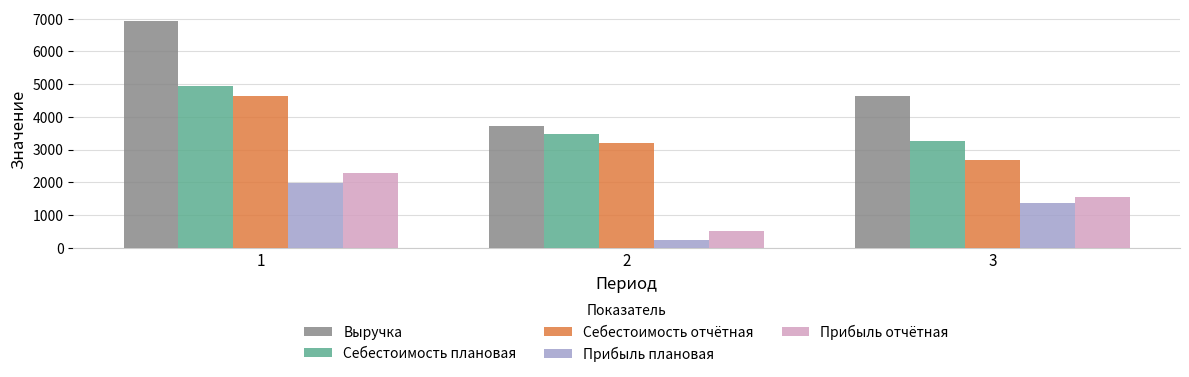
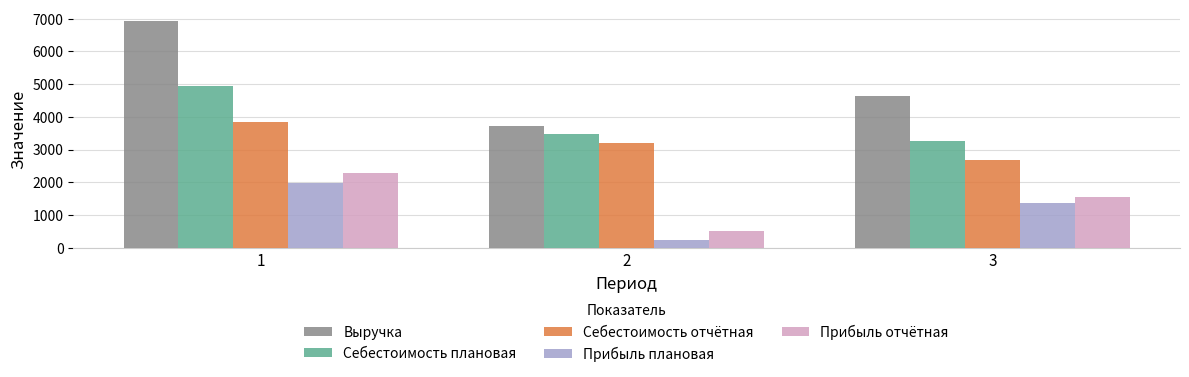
  {
    "Себестоимость отчётная": {
-     "1": 4600,
+     "1": 3800,
      "2": 3200,
      "3": 2700
    }
  }
